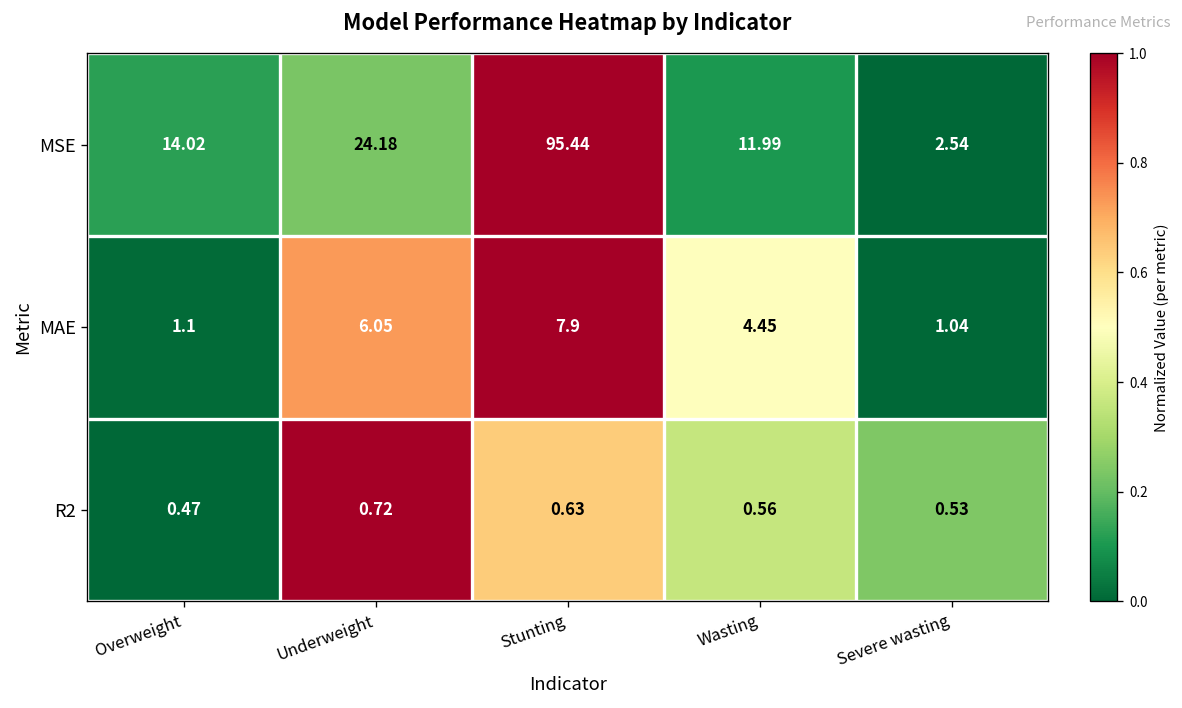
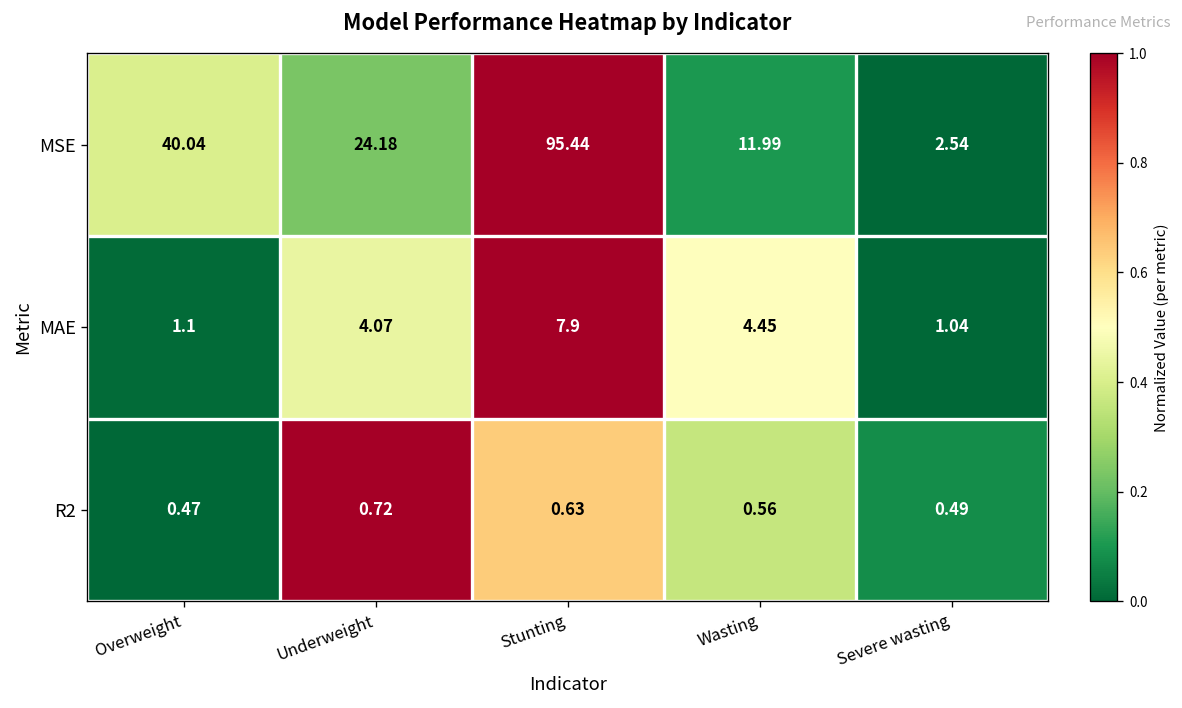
  {
    "MSE": {
-     "Overweight": 14.02,
+     "Overweight": 40.04,
      "Underweight": 24.18,
      "Stunting": 95.44,
      "Wasting": 11.99,
      "Severe wasting": 2.54
    },
    "MAE": {
      "Overweight": 1.1,
-     "Underweight": 6.05,
+     "Underweight": 4.07,
      "Stunting": 7.9,
      "Wasting": 4.45,
      "Severe wasting": 1.04
    },
    "R2": {
      "Overweight": 0.47,
      "Underweight": 0.72,
      "Stunting": 0.63,
      "Wasting": 0.56,
-     "Severe wasting": 0.53
+     "Severe wasting": 0.49
    }
  }
